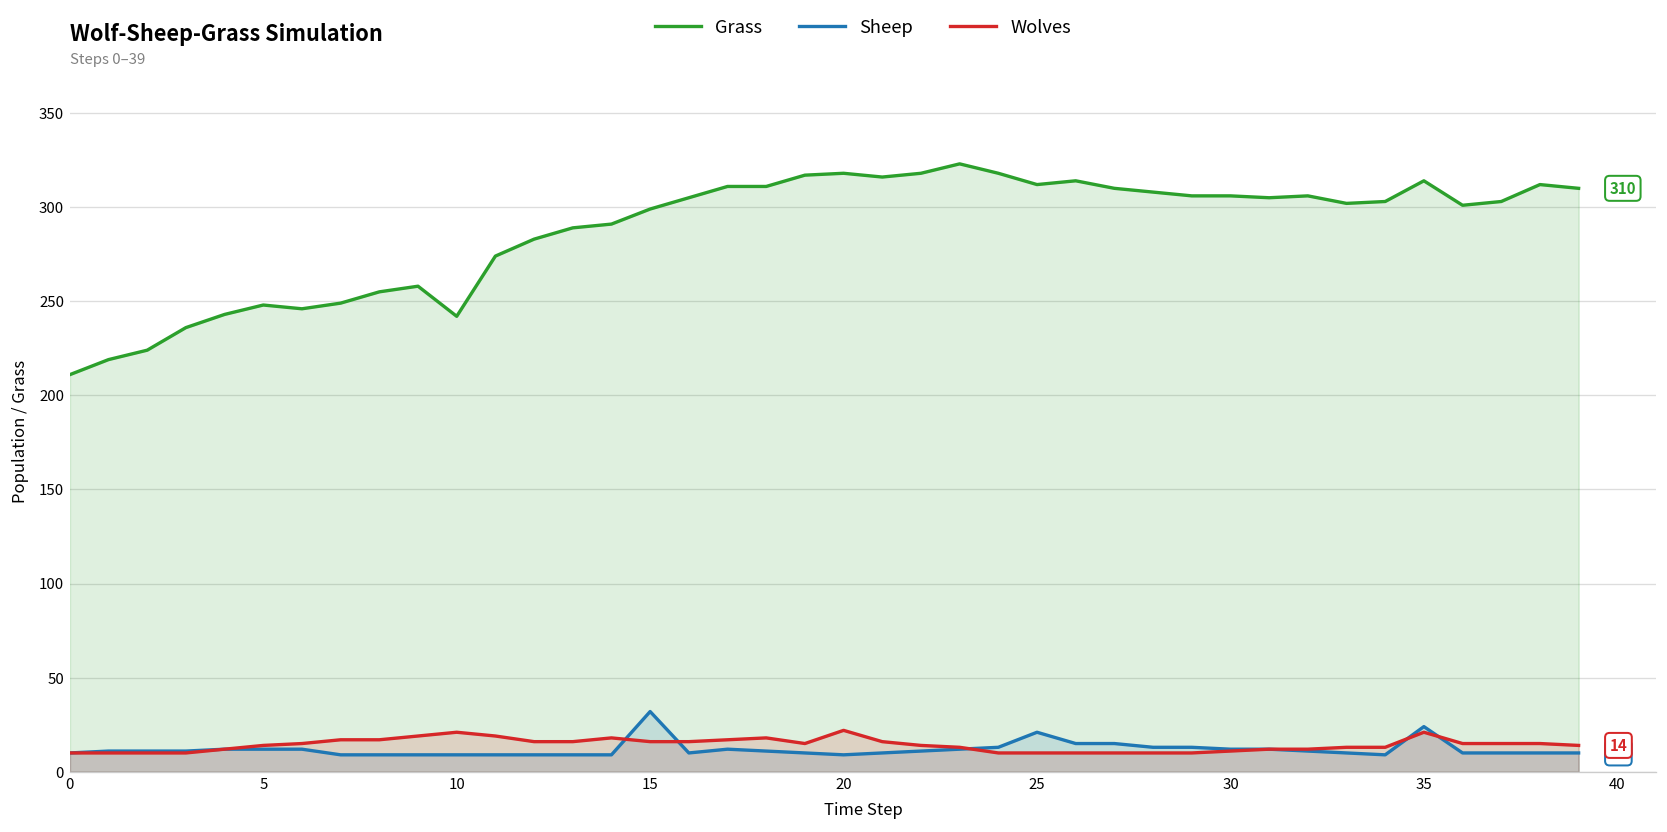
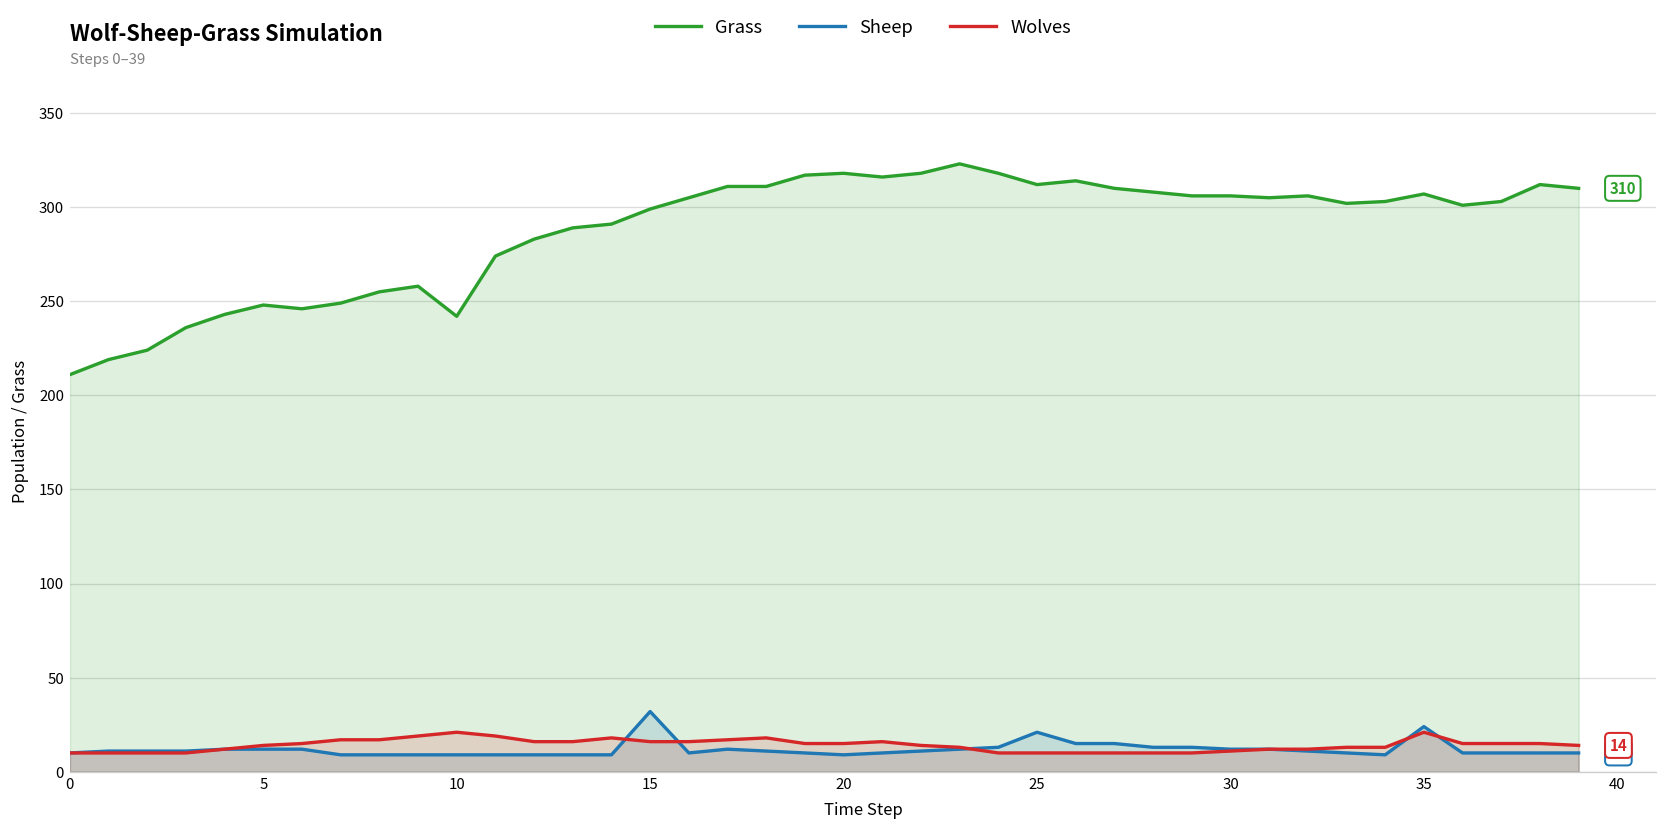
  {
    "Grass": {
      "0": 211,
      "5": 248,
      "10": 242,
      "15": 299,
      "20": 318,
      "25": 312,
      "30": 306,
-     "35": 314
+     "35": 307
    },
    "Sheep": {
      "5": 12,
      "10": 9,
      "15": 32,
      "20": 9,
      "25": 21,
      "35": 24
    },
    "Wolves": {
      "5": 14,
      "10": 21,
      "15": 16,
-     "20": 22,
+     "20": 15,
      "25": 10,
      "35": 21
    }
  }
